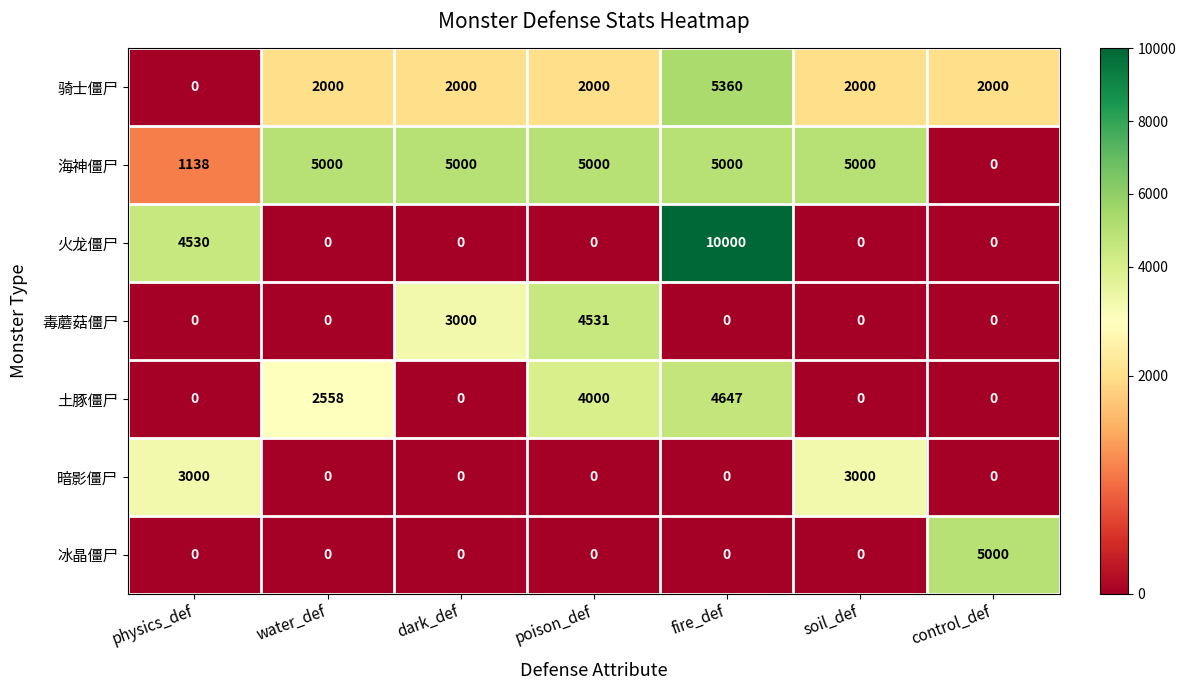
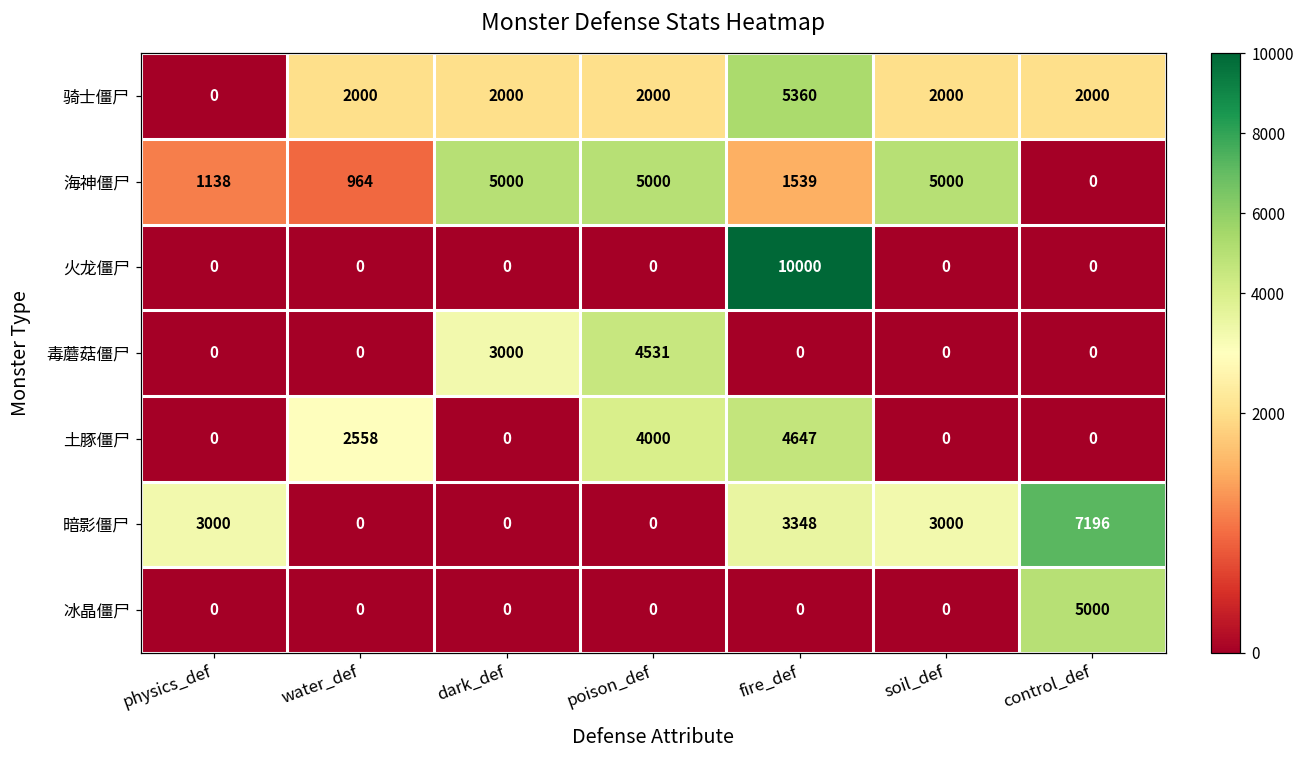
  {
    "骑士僵尸": {
      "physics_def": 0,
      "water_def": 2000,
      "dark_def": 2000,
      "poison_def": 2000,
      "fire_def": 5360,
      "soil_def": 2000,
      "control_def": 2000
    },
    "海神僵尸": {
      "physics_def": 1138,
-     "water_def": 5000,
+     "water_def": 964,
      "dark_def": 5000,
      "poison_def": 5000,
-     "fire_def": 5000,
+     "fire_def": 1539,
      "soil_def": 5000,
      "control_def": 0
    },
    "火龙僵尸": {
-     "physics_def": 4530,
+     "physics_def": 0,
      "water_def": 0,
      "dark_def": 0,
      "poison_def": 0,
      "fire_def": 10000,
      "soil_def": 0,
      "control_def": 0
    },
    "毒蘑菇僵尸": {
      "physics_def": 0,
      "water_def": 0,
      "dark_def": 3000,
      "poison_def": 4531,
      "fire_def": 0,
      "soil_def": 0,
      "control_def": 0
    },
    "土豚僵尸": {
      "physics_def": 0,
      "water_def": 2558,
      "dark_def": 0,
      "poison_def": 4000,
      "fire_def": 4647,
      "soil_def": 0,
      "control_def": 0
    },
    "暗影僵尸": {
      "physics_def": 3000,
      "water_def": 0,
      "dark_def": 0,
      "poison_def": 0,
-     "fire_def": 0,
+     "fire_def": 3348,
      "soil_def": 3000,
-     "control_def": 0
+     "control_def": 7196
    },
    "冰晶僵尸": {
      "physics_def": 0,
      "water_def": 0,
      "dark_def": 0,
      "poison_def": 0,
      "fire_def": 0,
      "soil_def": 0,
      "control_def": 5000
    }
  }
